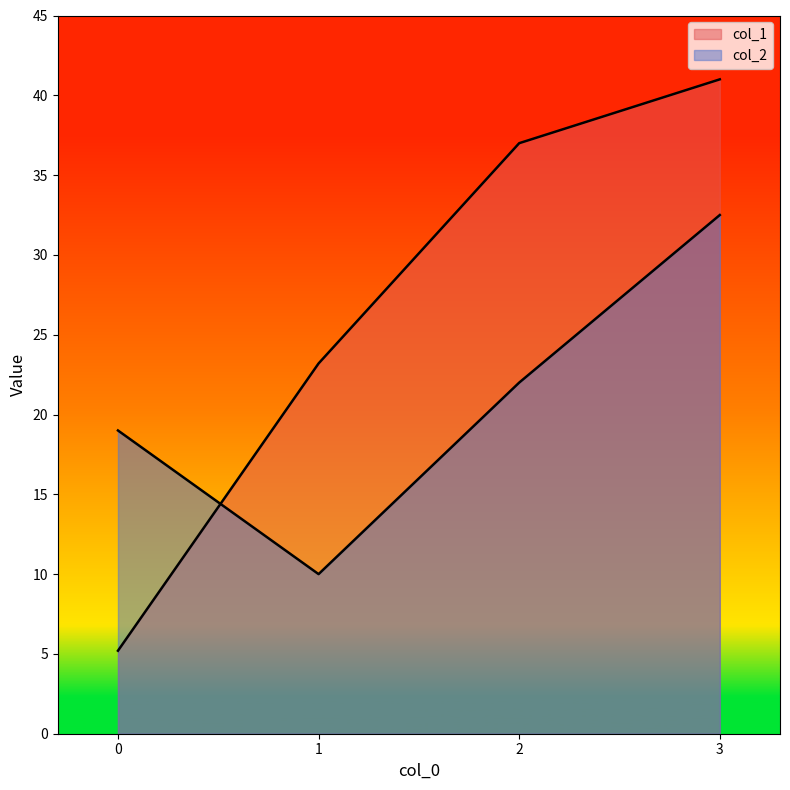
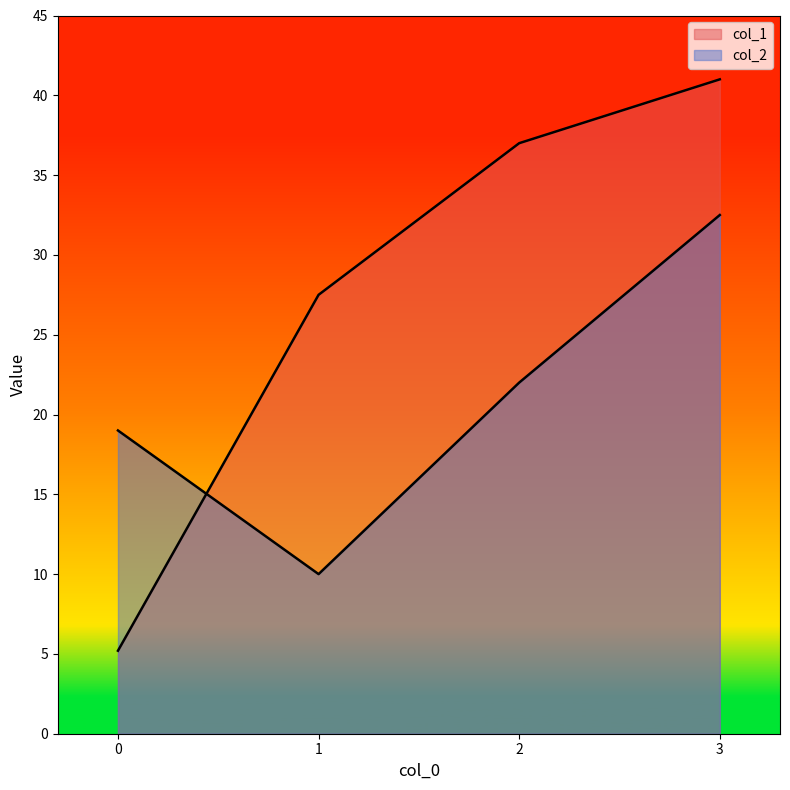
  {
    "col_1": {
      "0": 5.2,
-     "1": 23.2,
+     "1": 27.5,
      "2": 37.0,
      "3": 41.0
    },
    "col_2": {
      "0": 19.0,
      "1": 10.0,
      "2": 22.0,
      "3": 32.5
    }
  }
